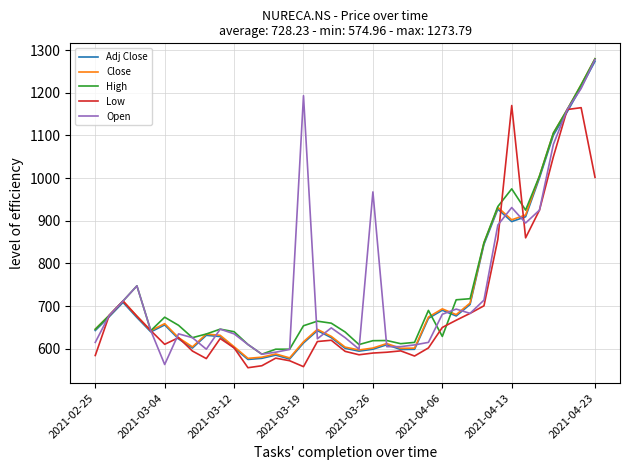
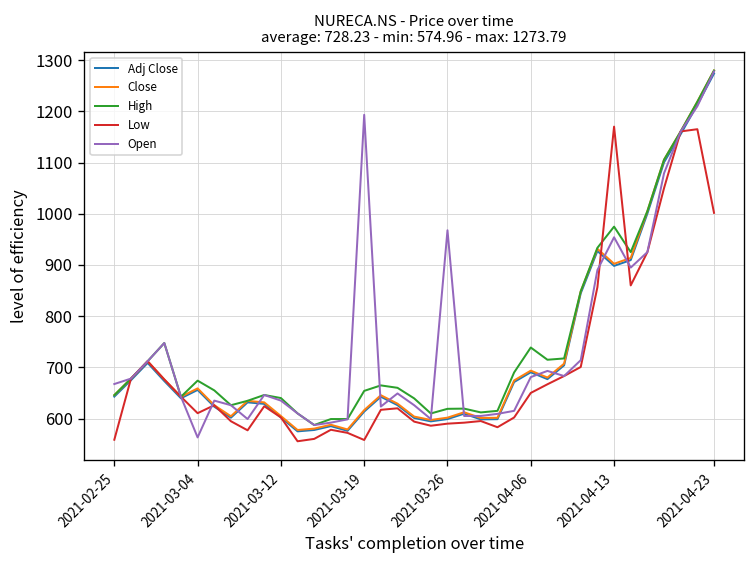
  {
    "High": {
      "2021-03-04": 670,
      "2021-03-19": 650,
      "2021-03-26": 620,
-     "2021-04-06": 630,
+     "2021-04-06": 740,
      "2021-04-13": 970
    },
    "Low": {
-     "2021-02-25": 580,
+     "2021-02-25": 560,
      "2021-03-04": 610,
      "2021-03-19": 560,
      "2021-03-26": 590,
      "2021-04-06": 650,
      "2021-04-13": 1170,
      "2021-04-23": 1000
    },
    "Open": {
-     "2021-02-25": 620,
+     "2021-02-25": 670,
      "2021-03-04": 560,
      "2021-03-19": 1190,
      "2021-03-26": 970,
      "2021-04-06": 680,
-     "2021-04-13": 930
+     "2021-04-13": 950
    }
  }
